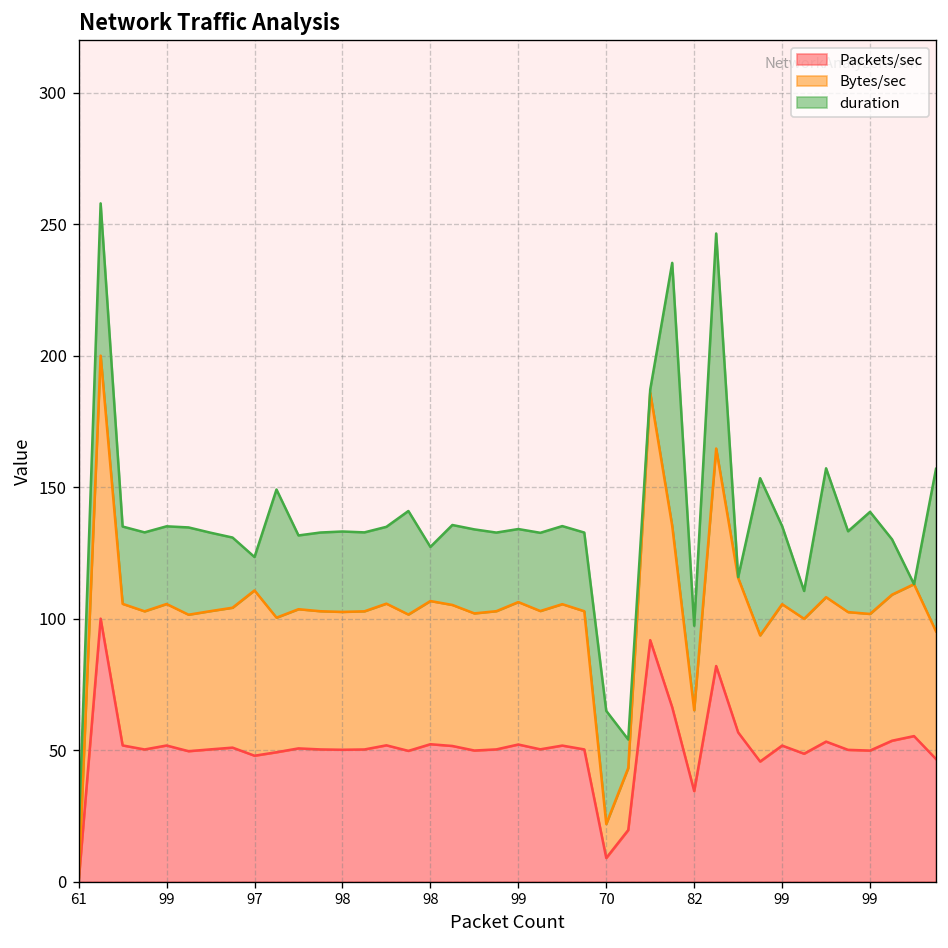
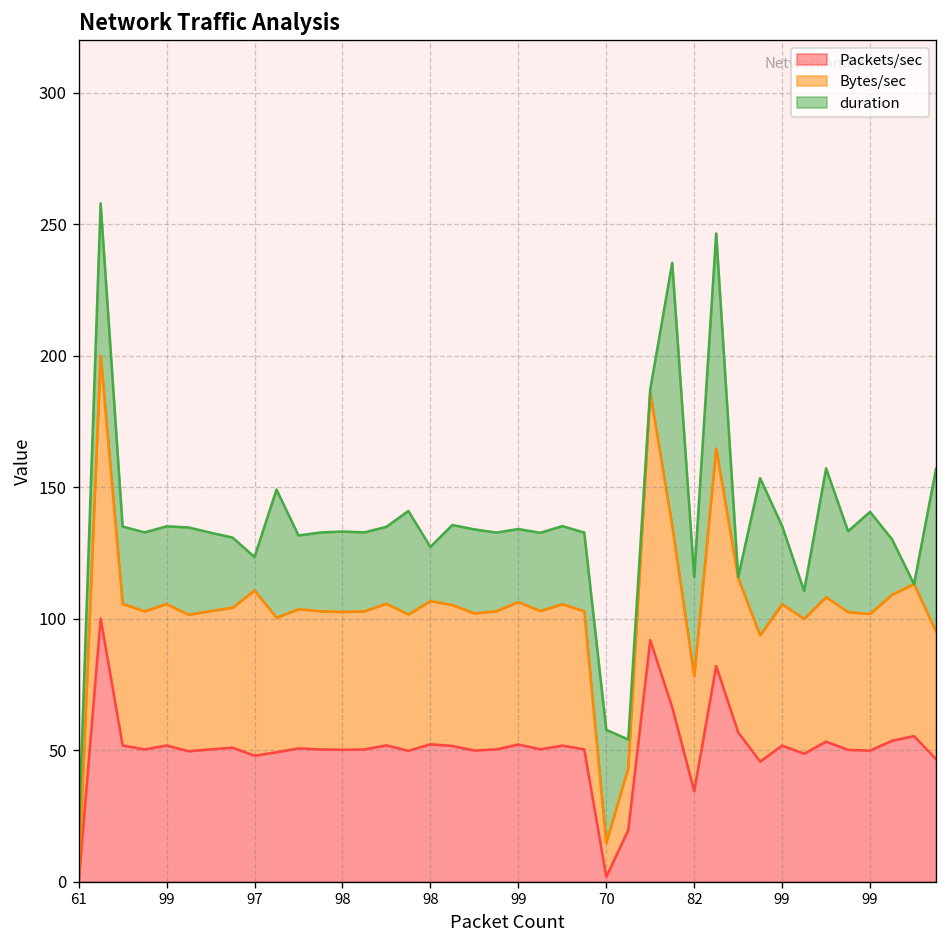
  {
    "Packets/sec": {
      "97": 48,
-     "70": 9,
+     "70": 2,
      "82": 34
    },
    "Bytes/sec": {
      "97": 63,
      "70": 13,
-     "82": 31
+     "82": 44
    },
    "duration": {
      "61": 17,
      "97": 13,
      "70": 43,
-     "82": 32
+     "82": 38
    }
  }
